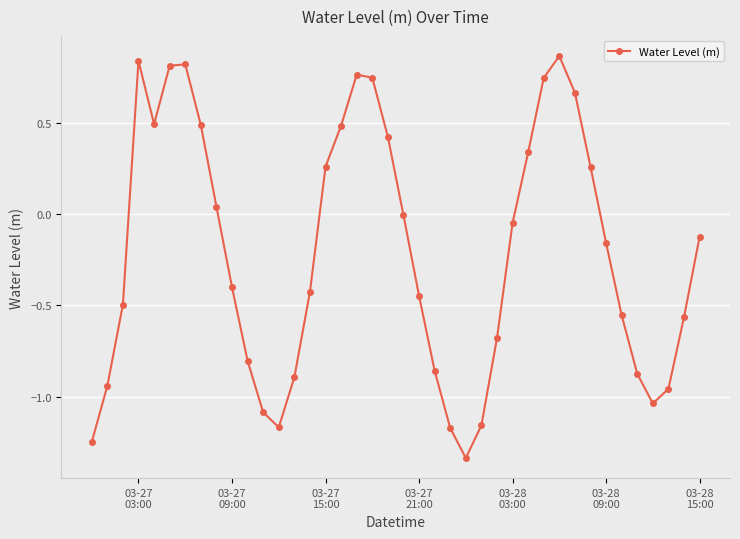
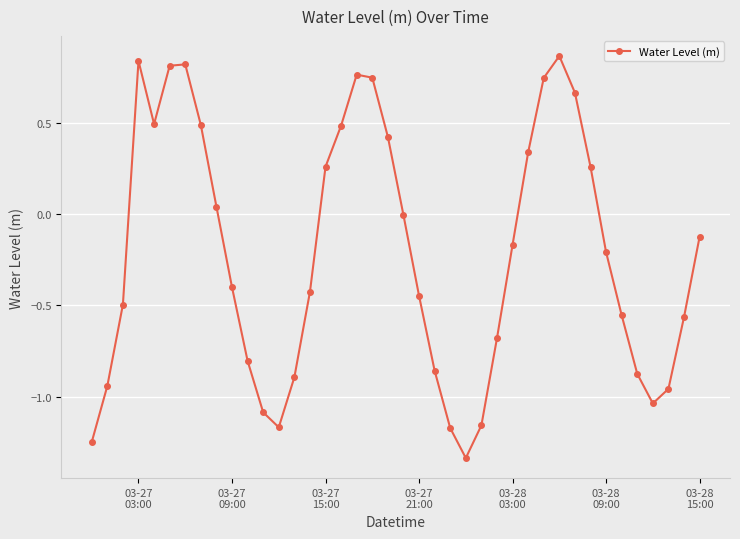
  {
    "03-27 03:00": 0.84,
    "03-27 09:00": -0.40,
    "03-27 15:00": 0.26,
    "03-27 21:00": -0.45,
-   "03-28 03:00": -0.05,
-   "03-28 09:00": -0.16,
+   "03-28 03:00": -0.17,
+   "03-28 09:00": -0.21,
    "03-28 15:00": -0.12
  }
